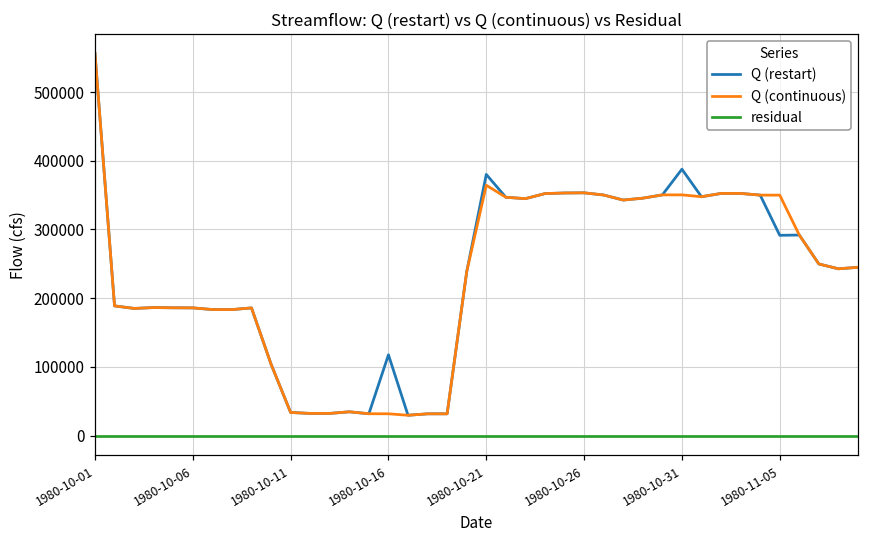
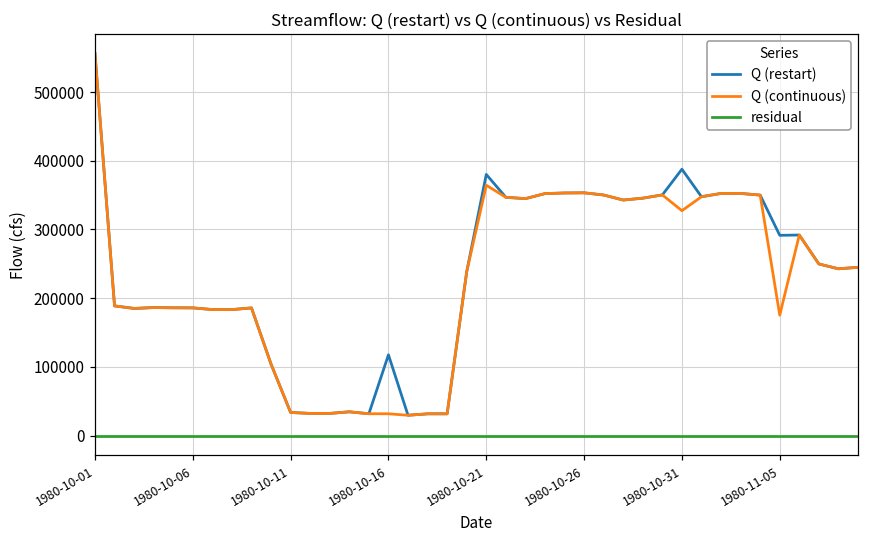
  {
    "Q (restart)": {
      "1980-10-16": 120000,
      "1980-10-21": 380000,
      "1980-10-31": 390000,
      "1980-11-05": 290000
    },
    "Q (continuous)": {
      "1980-10-16": 30000,
      "1980-10-21": 360000,
-     "1980-10-31": 350000,
-     "1980-11-05": 350000
+     "1980-10-31": 330000,
+     "1980-11-05": 180000
    },
    "residual": {
      "1980-10-01": 0,
      "1980-10-06": 0,
      "1980-10-11": 0,
      "1980-10-16": 0,
      "1980-10-21": 0,
      "1980-10-26": 0,
      "1980-10-31": 0,
      "1980-11-05": 0
    }
  }
